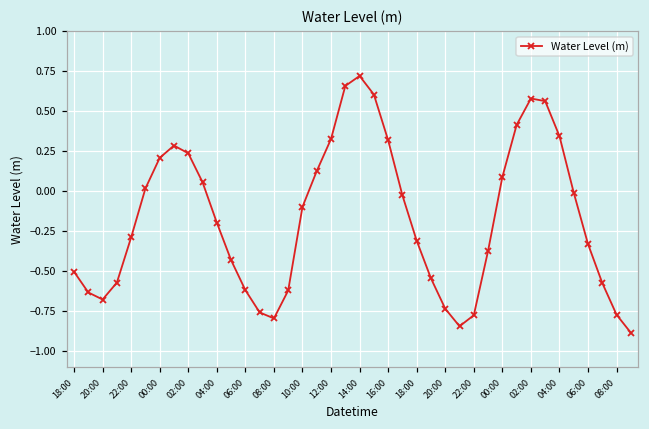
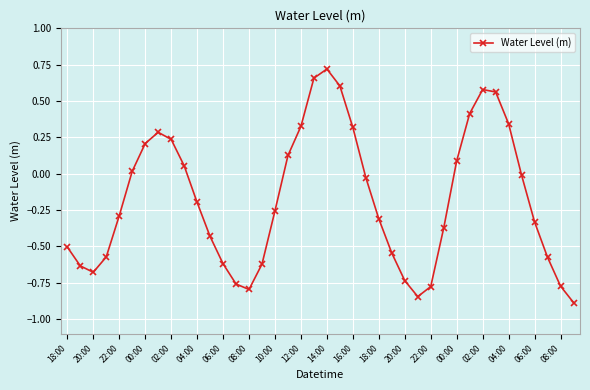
  {
-   "10:00": -0.10,
+   "10:00": -0.25,
    "12:00": 0.33,
    "14:00": 0.72,
    "16:00": 0.32
  }
